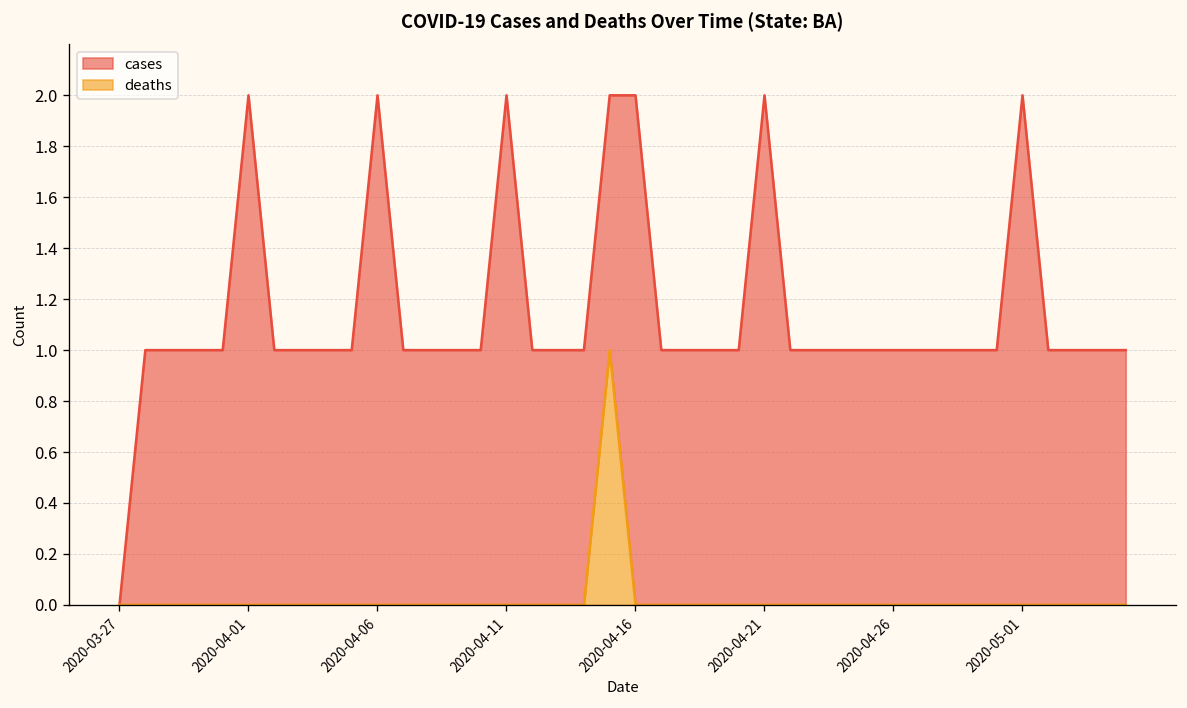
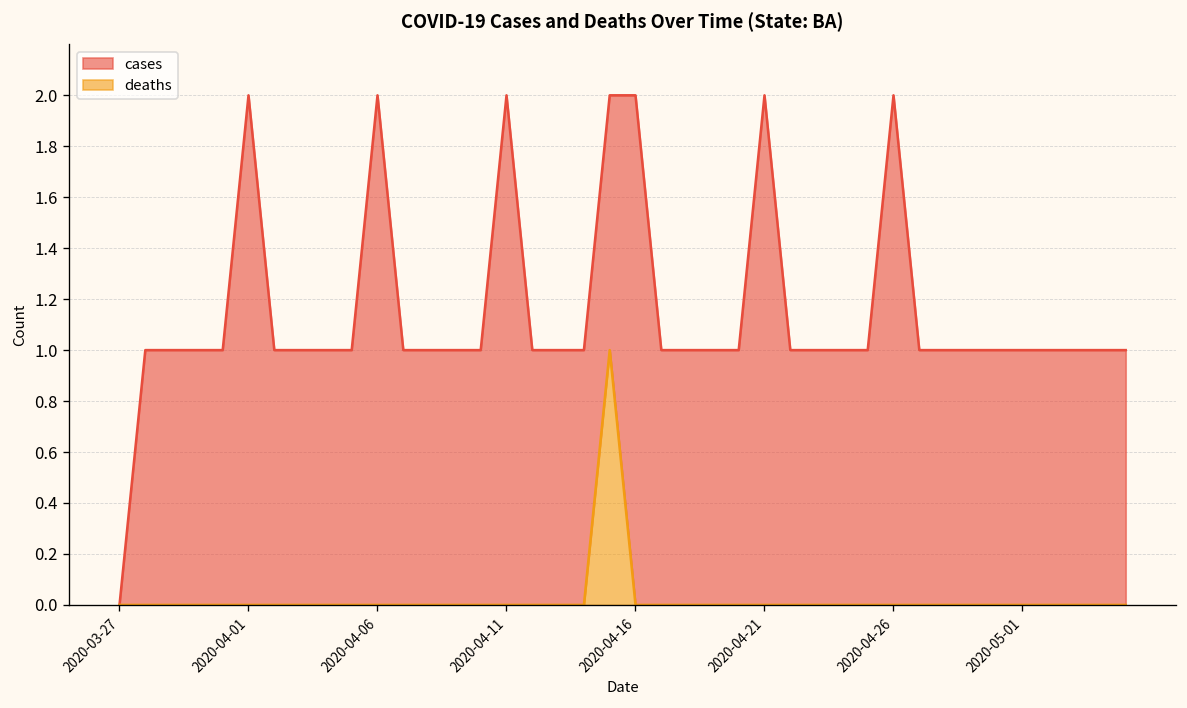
  {
    "cases": {
      "2020-04-01": 2,
      "2020-04-06": 2,
      "2020-04-11": 2,
      "2020-04-16": 2,
      "2020-04-21": 2,
-     "2020-04-26": 1,
-     "2020-05-01": 2
+     "2020-04-26": 2,
+     "2020-05-01": 1
    },
    "deaths": {
      "2020-04-01": 0,
      "2020-04-06": 0,
      "2020-04-11": 0,
      "2020-04-16": 0,
      "2020-04-21": 0,
      "2020-04-26": 0,
      "2020-05-01": 0
    }
  }
